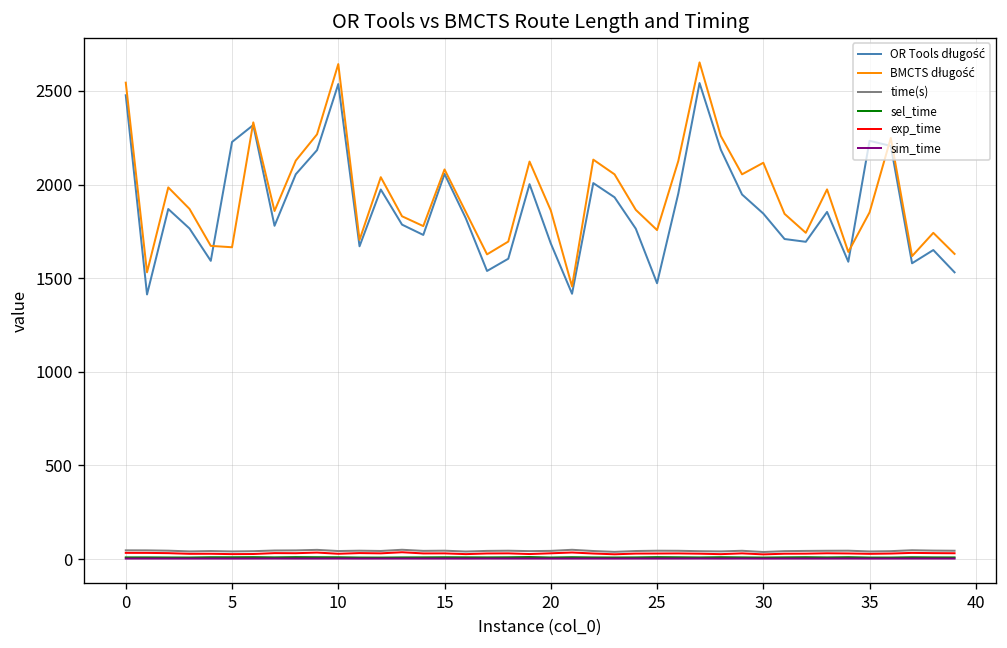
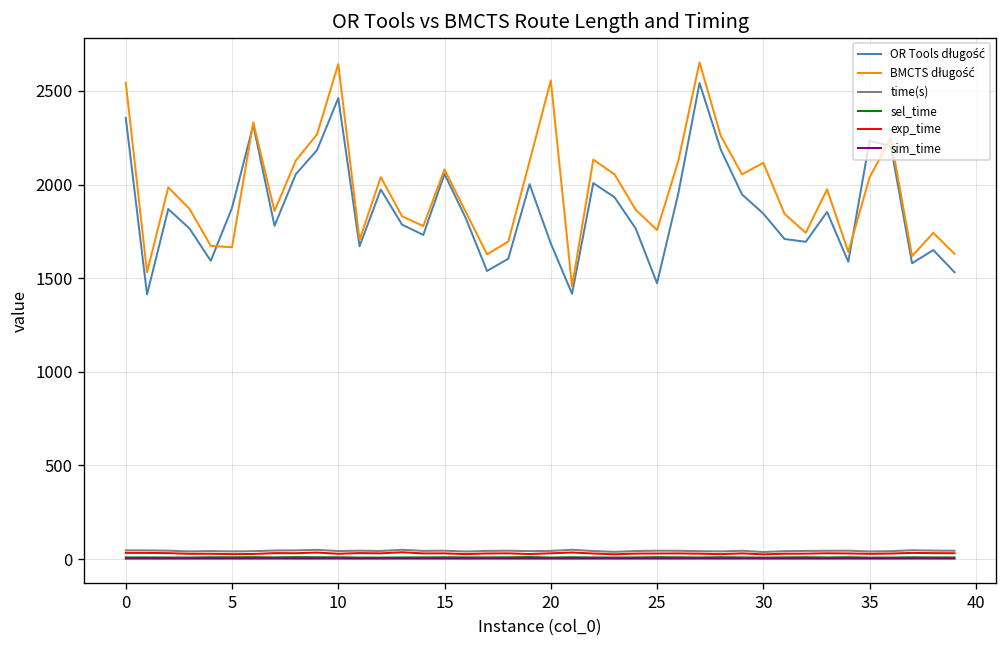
  {
    "OR Tools długość": {
-     "0": 2480,
-     "5": 2230,
-     "10": 2540,
+     "0": 2360,
+     "5": 1880,
+     "10": 2460,
      "15": 2060,
      "20": 1690,
      "25": 1470,
      "30": 1850
    },
    "BMCTS długość": {
      "0": 2540,
      "5": 1670,
      "10": 2640,
      "15": 2080,
-     "20": 1860,
+     "20": 2560,
      "25": 1760,
      "30": 2120,
-     "35": 1850
+     "35": 2040
    }
  }
